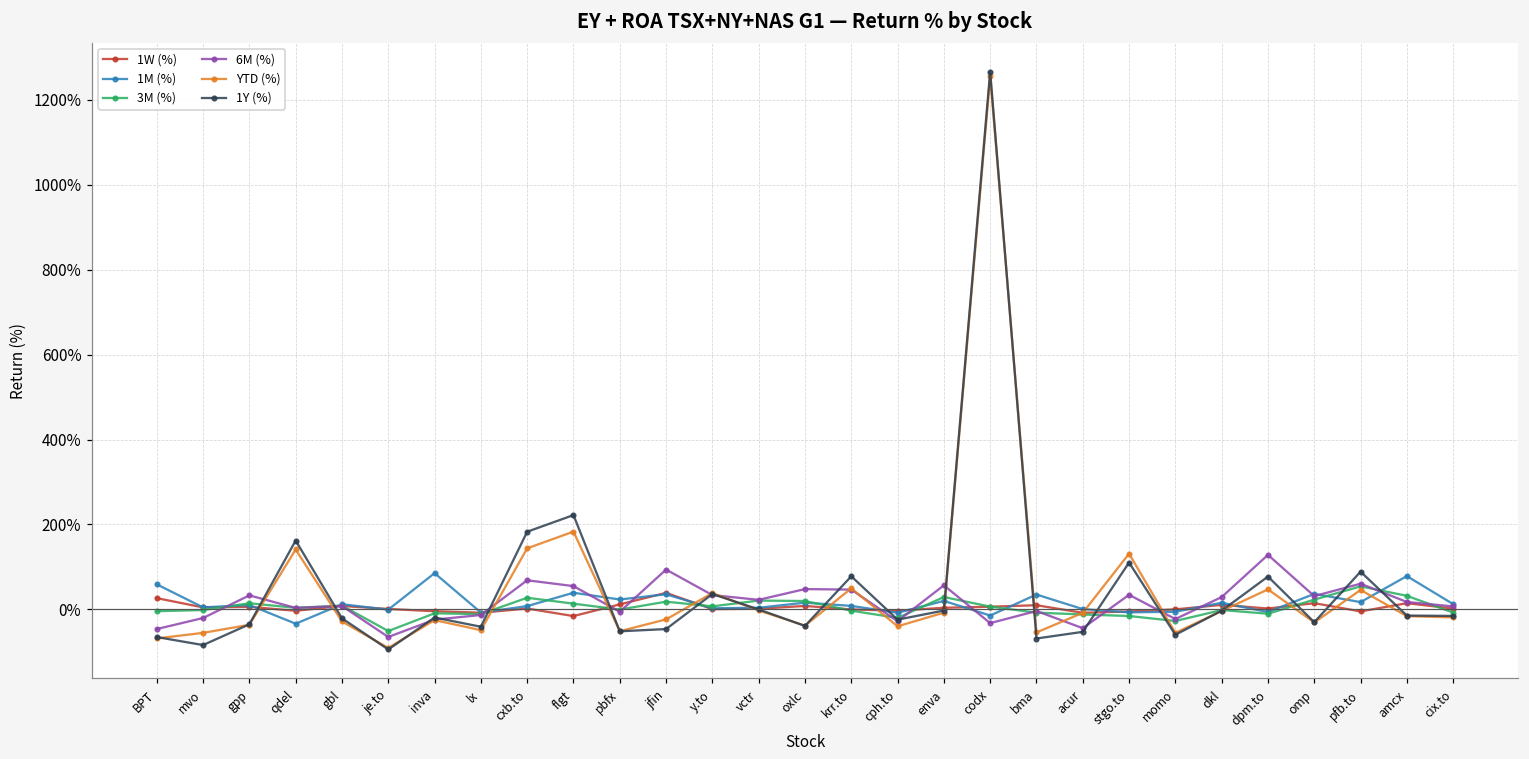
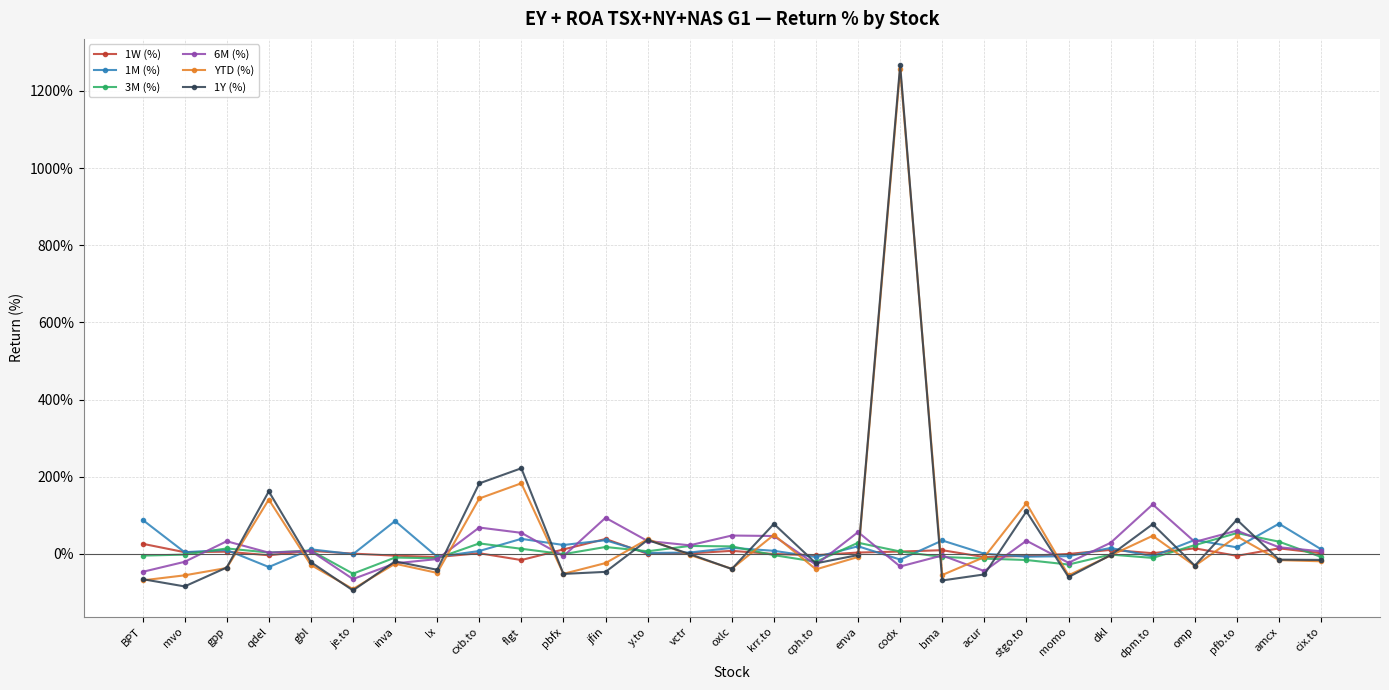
  {
    "1W (%)": {
      "BPT": "30%",
      "qdel": "0%",
      "flgt": "-20%",
      "pbfx": "10%",
      "oxlc": "10%",
      "bma": "10%",
      "dpm.to": "0%",
      "omp": "10%",
      "pfb.to": "0%"
    },
    "1M (%)": {
-     "BPT": "60%",
+     "BPT": "90%",
      "qdel": "-30%",
      "inva": "90%",
      "flgt": "40%",
      "pbfx": "20%",
      "krr.to": "10%",
      "enva": "20%",
      "codx": "-10%",
      "bma": "30%",
      "acur": "0%",
      "pfb.to": "20%",
      "amcx": "80%"
    },
    "3M (%)": {
      "BPT": "0%",
      "je.to": "-50%",
      "cxb.to": "30%",
      "flgt": "10%",
      "jfin": "20%",
      "enva": "30%",
      "stgo.to": "-20%",
      "omp": "20%",
      "amcx": "30%",
      "cix.to": "-10%"
    },
    "6M (%)": {
      "BPT": "-50%",
      "mvo": "-20%",
      "gpp": "30%",
      "je.to": "-70%",
      "cxb.to": "70%",
      "flgt": "50%",
      "jfin": "90%",
      "oxlc": "50%",
      "enva": "60%",
      "codx": "-30%",
      "acur": "-40%",
      "stgo.to": "30%",
      "dkl": "30%",
      "dpm.to": "130%"
    },
    "YTD (%)": {
      "mvo": "-60%",
      "qdel": "140%",
      "gbl": "-30%",
      "lx": "-50%",
      "cxb.to": "140%",
      "flgt": "180%",
      "jfin": "-20%",
      "cph.to": "-40%",
      "codx": "1260%",
      "bma": "-50%",
      "stgo.to": "130%",
      "dpm.to": "50%",
      "pfb.to": "50%"
    },
    "1Y (%)": {
      "mvo": "-80%",
      "qdel": "160%",
      "gbl": "-20%",
      "lx": "-40%",
      "cxb.to": "180%",
      "flgt": "220%",
      "jfin": "-50%",
      "krr.to": "80%",
      "codx": "1270%",
      "bma": "-70%",
      "acur": "-50%",
      "stgo.to": "110%",
      "dpm.to": "80%",
      "pfb.to": "90%"
    }
  }
